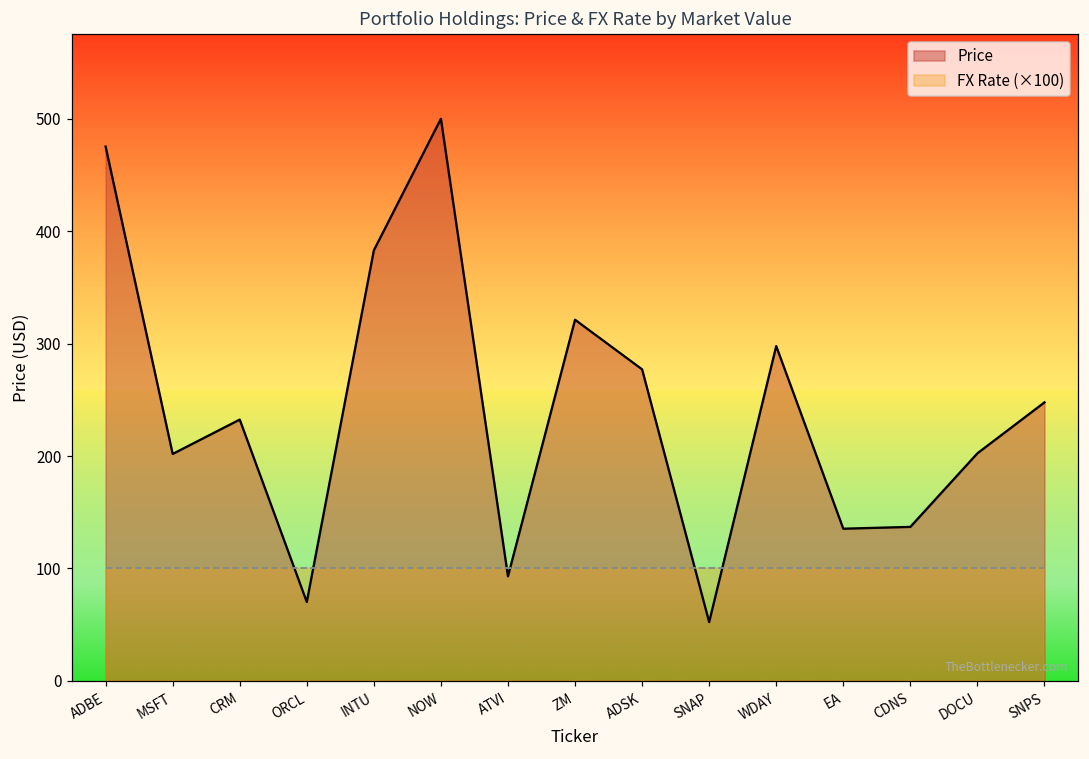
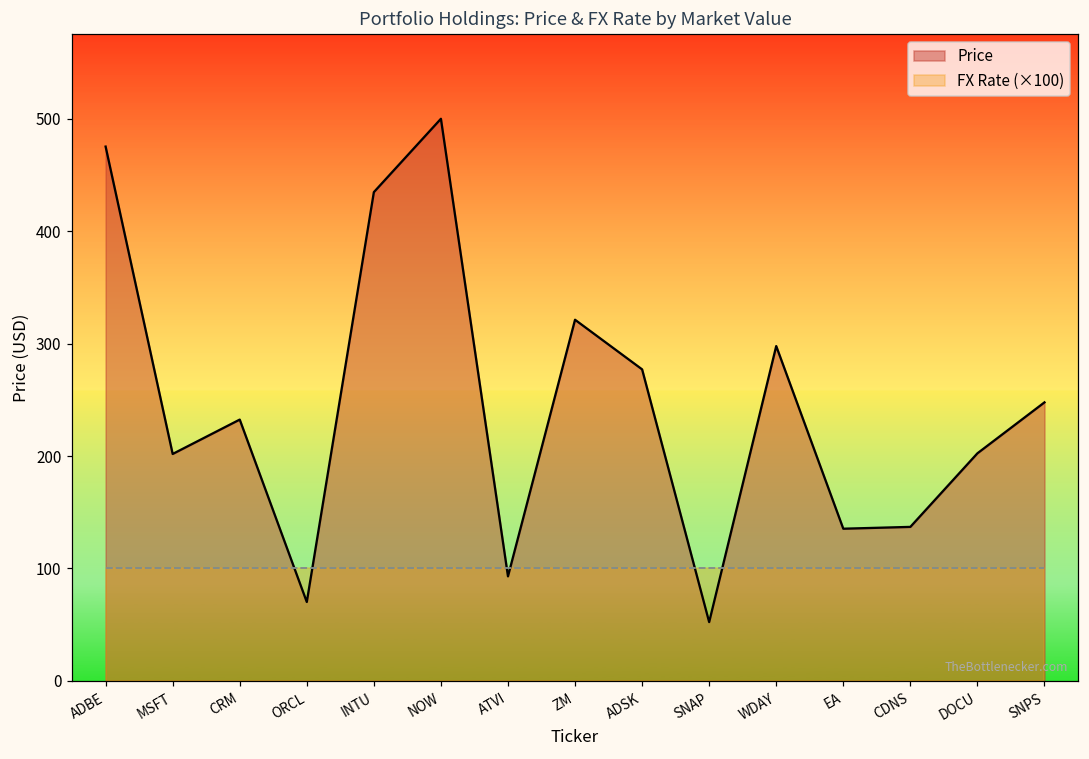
  {
    "Price": {
      "ADBE": 475,
      "MSFT": 202,
      "CRM": 232,
      "ORCL": 70,
-     "INTU": 383,
+     "INTU": 435,
      "NOW": 500,
      "ATVI": 93,
      "ZM": 321,
      "ADSK": 277,
      "SNAP": 52,
      "WDAY": 298,
      "EA": 135,
      "CDNS": 137,
      "DOCU": 202,
      "SNPS": 248
    },
    "FX Rate (×100)": {
      "ADBE": 100,
      "MSFT": 100,
      "CRM": 100,
      "ORCL": 100,
      "INTU": 100,
      "NOW": 100,
      "ATVI": 100,
      "ZM": 100,
      "ADSK": 100,
      "SNAP": 100,
      "WDAY": 100,
      "EA": 100,
      "CDNS": 100,
      "DOCU": 100,
      "SNPS": 100
    }
  }
